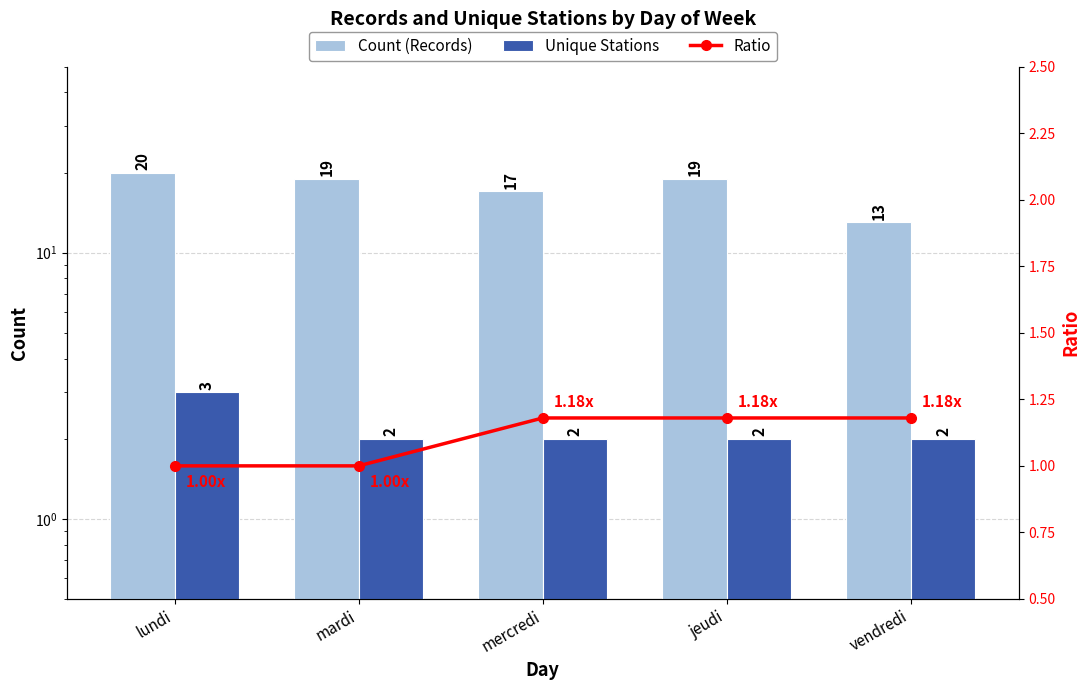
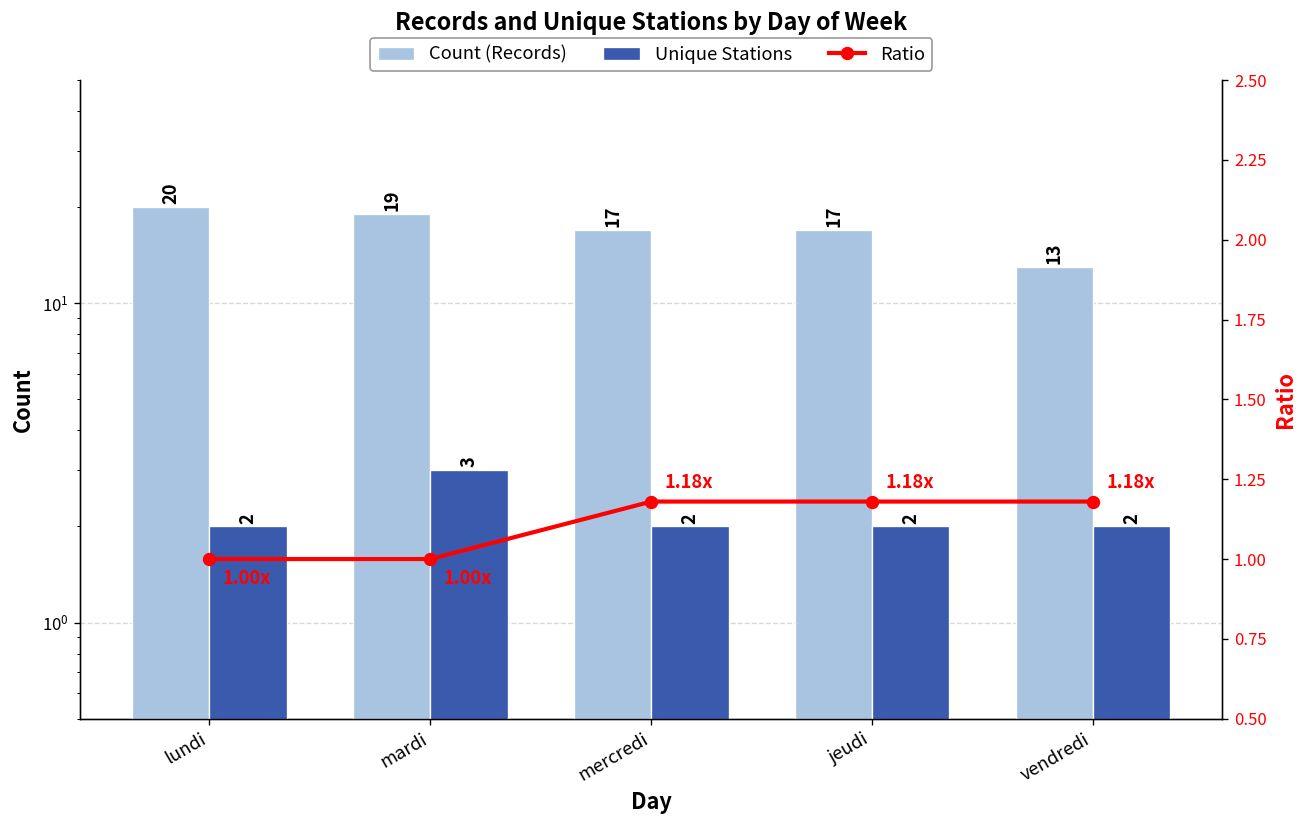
  {
    "Count (Records)": {
      "lundi": "20",
      "mardi": "19",
      "mercredi": "17",
-     "jeudi": "19",
+     "jeudi": "17",
      "vendredi": "13"
    },
    "Unique Stations": {
-     "lundi": "3",
-     "mardi": "2",
+     "lundi": "2",
+     "mardi": "3",
      "mercredi": "2",
      "jeudi": "2",
      "vendredi": "2"
    },
    "Ratio": {
      "lundi": "1.00x",
      "mardi": "1.00x",
      "mercredi": "1.18x",
      "jeudi": "1.18x",
      "vendredi": "1.18x"
    }
  }
